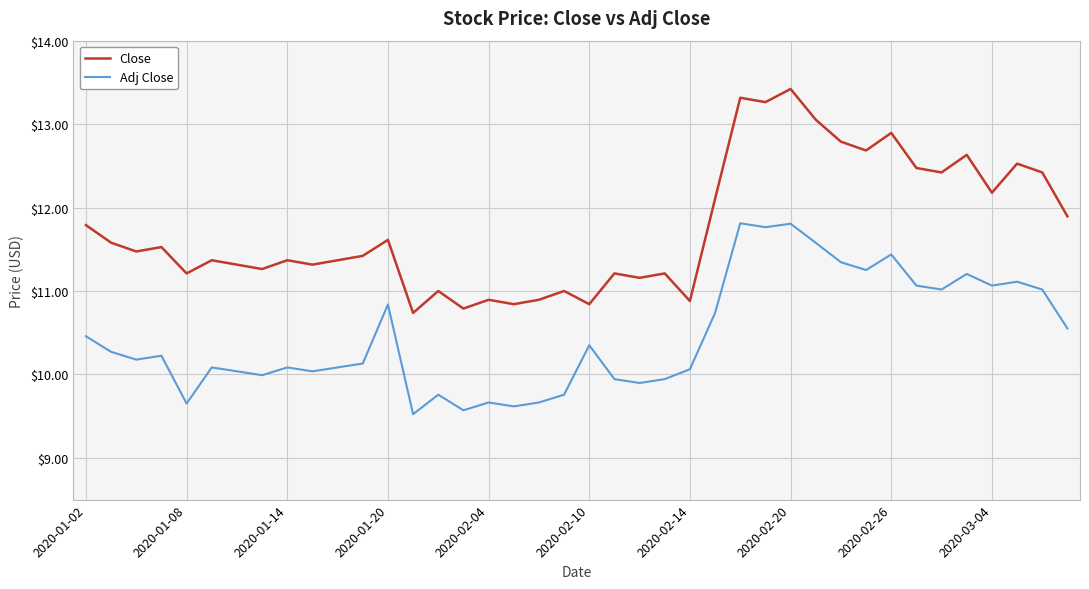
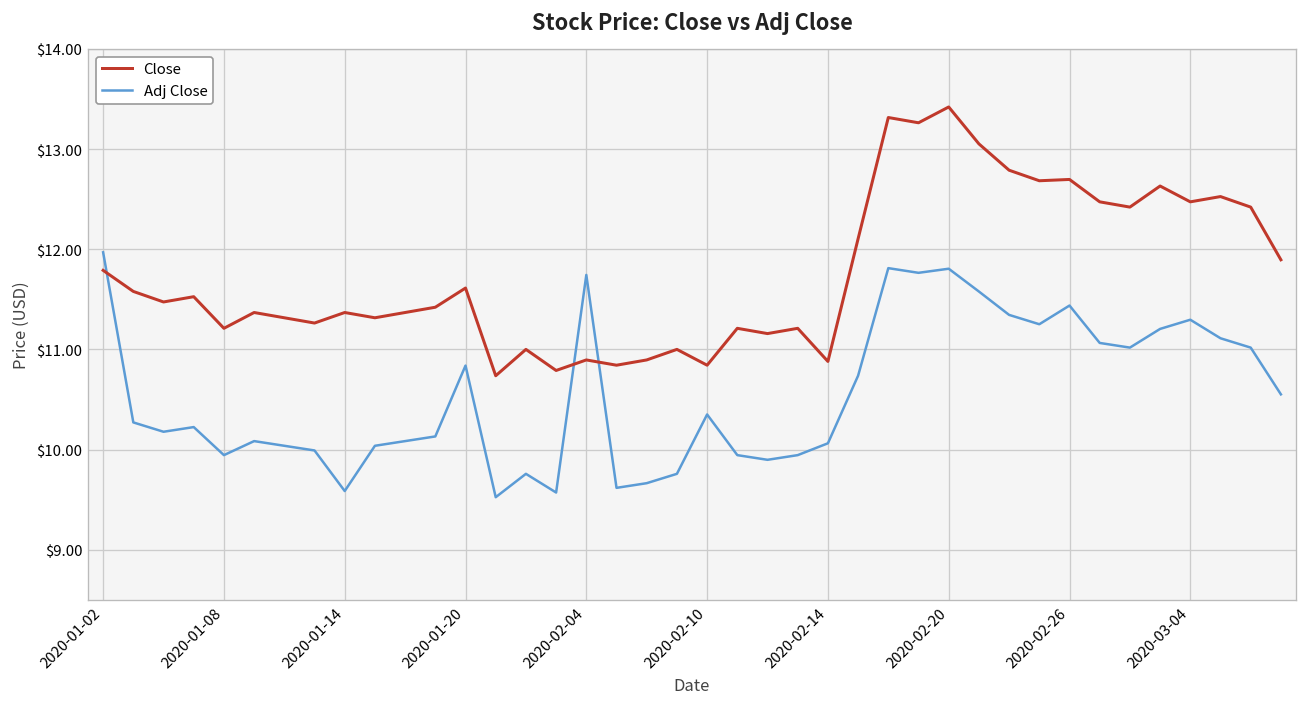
  {
    "Close": {
      "2020-01-02": "$11.8",
      "2020-01-08": "$11.2",
      "2020-01-14": "$11.4",
      "2020-01-20": "$11.6",
      "2020-02-04": "$10.9",
      "2020-02-10": "$10.8",
      "2020-02-14": "$10.9",
      "2020-02-20": "$13.4",
-     "2020-02-26": "$12.9",
-     "2020-03-04": "$12.2"
+     "2020-02-26": "$12.7",
+     "2020-03-04": "$12.5"
    },
    "Adj Close": {
-     "2020-01-02": "$10.5",
-     "2020-01-08": "$9.7",
-     "2020-01-14": "$10.1",
+     "2020-01-02": "$12.0",
+     "2020-01-08": "$9.9",
+     "2020-01-14": "$9.6",
      "2020-01-20": "$10.8",
-     "2020-02-04": "$9.7",
+     "2020-02-04": "$11.7",
      "2020-02-10": "$10.4",
      "2020-02-14": "$10.1",
      "2020-02-20": "$11.8",
      "2020-02-26": "$11.4",
-     "2020-03-04": "$11.1"
+     "2020-03-04": "$11.3"
    }
  }
